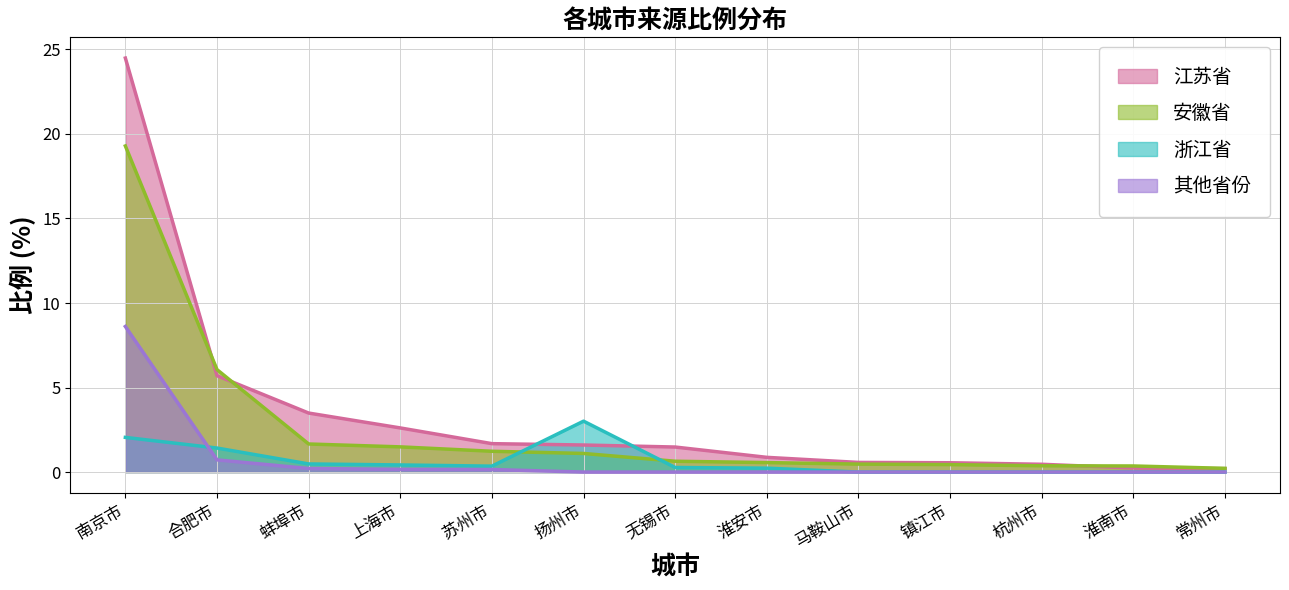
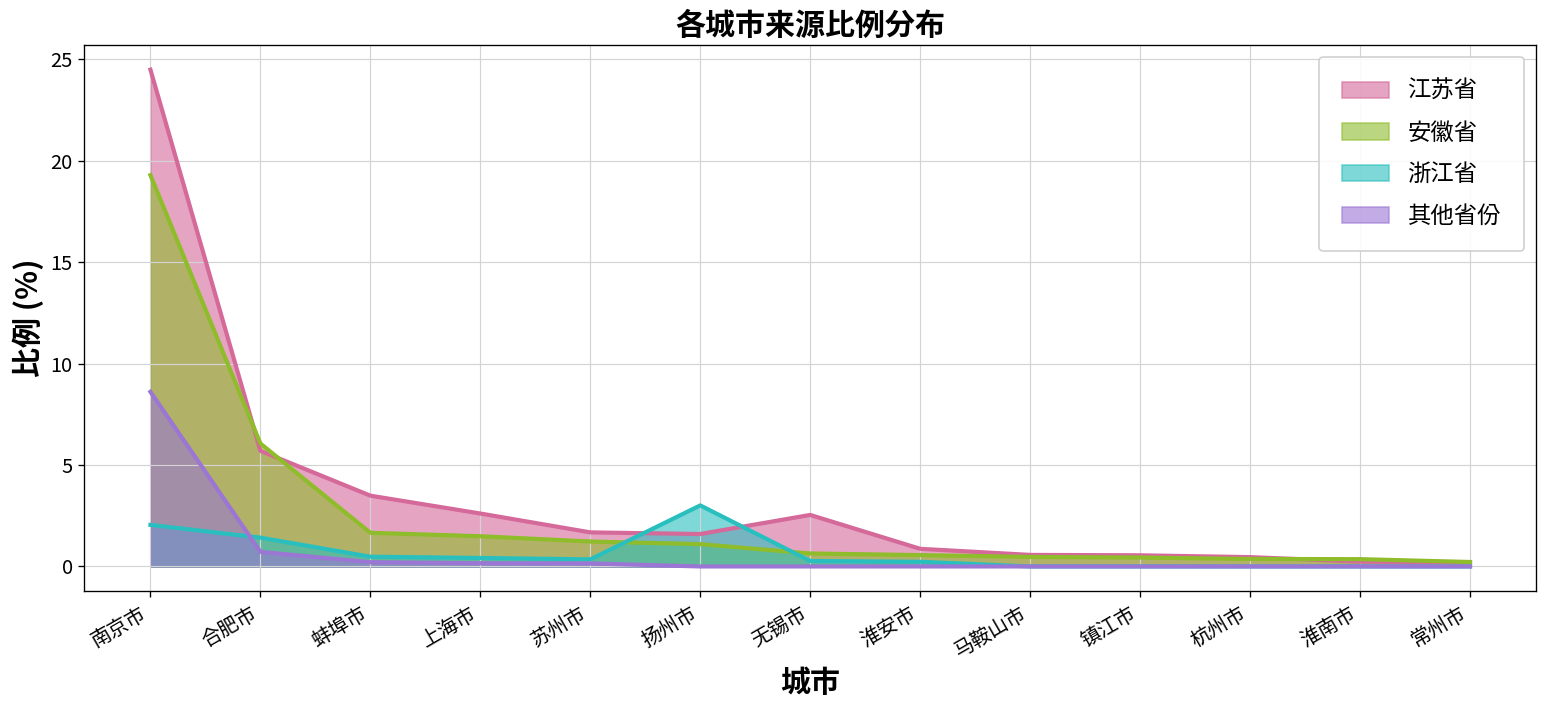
  {
    "江苏省": {
      "南京市": 24.5,
      "合肥市": 5.7,
      "蚌埠市": 3.5,
      "上海市": 2.6,
      "苏州市": 1.7,
      "扬州市": 1.6,
-     "无锡市": 1.5,
+     "无锡市": 2.5,
      "淮安市": 0.9
    },
    "安徽省": {
      "南京市": 19.3,
      "合肥市": 6.1,
      "蚌埠市": 1.7,
      "上海市": 1.5,
      "苏州市": 1.2,
      "扬州市": 1.1,
      "无锡市": 0.6,
      "淮安市": 0.6
    },
    "浙江省": {
      "南京市": 2.1,
      "合肥市": 1.4,
      "蚌埠市": 0.5,
      "上海市": 0.4,
      "苏州市": 0.4,
      "扬州市": 3.0,
      "无锡市": 0.3,
      "淮安市": 0.2
    },
    "其他省份": {
      "南京市": 8.6,
      "合肥市": 0.7,
      "蚌埠市": 0.2,
      "上海市": 0.2,
      "苏州市": 0.2,
      "扬州市": 0.0,
      "无锡市": 0.0,
      "淮安市": 0.0
    }
  }
